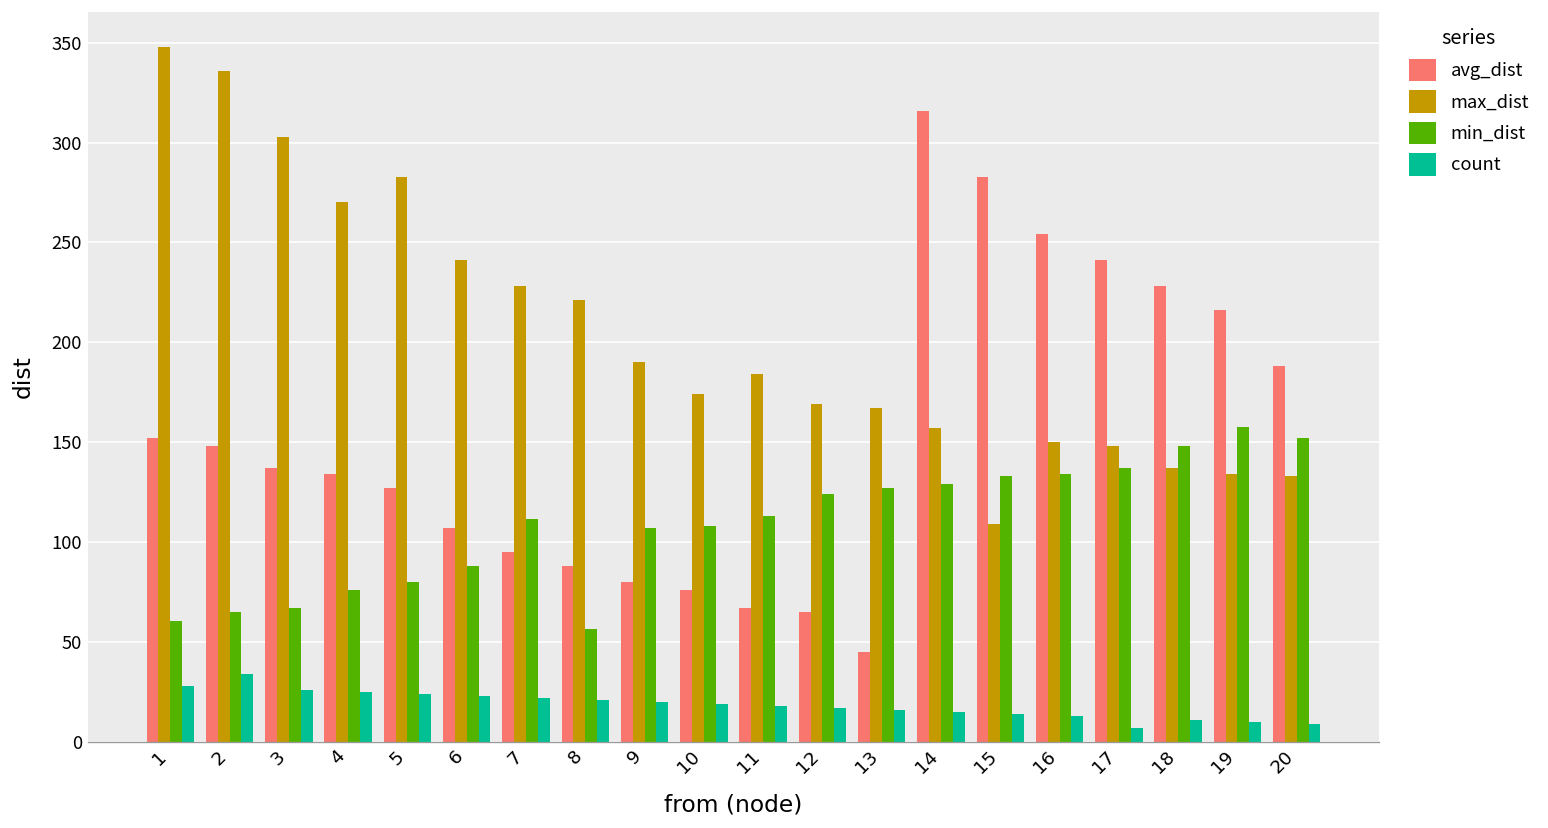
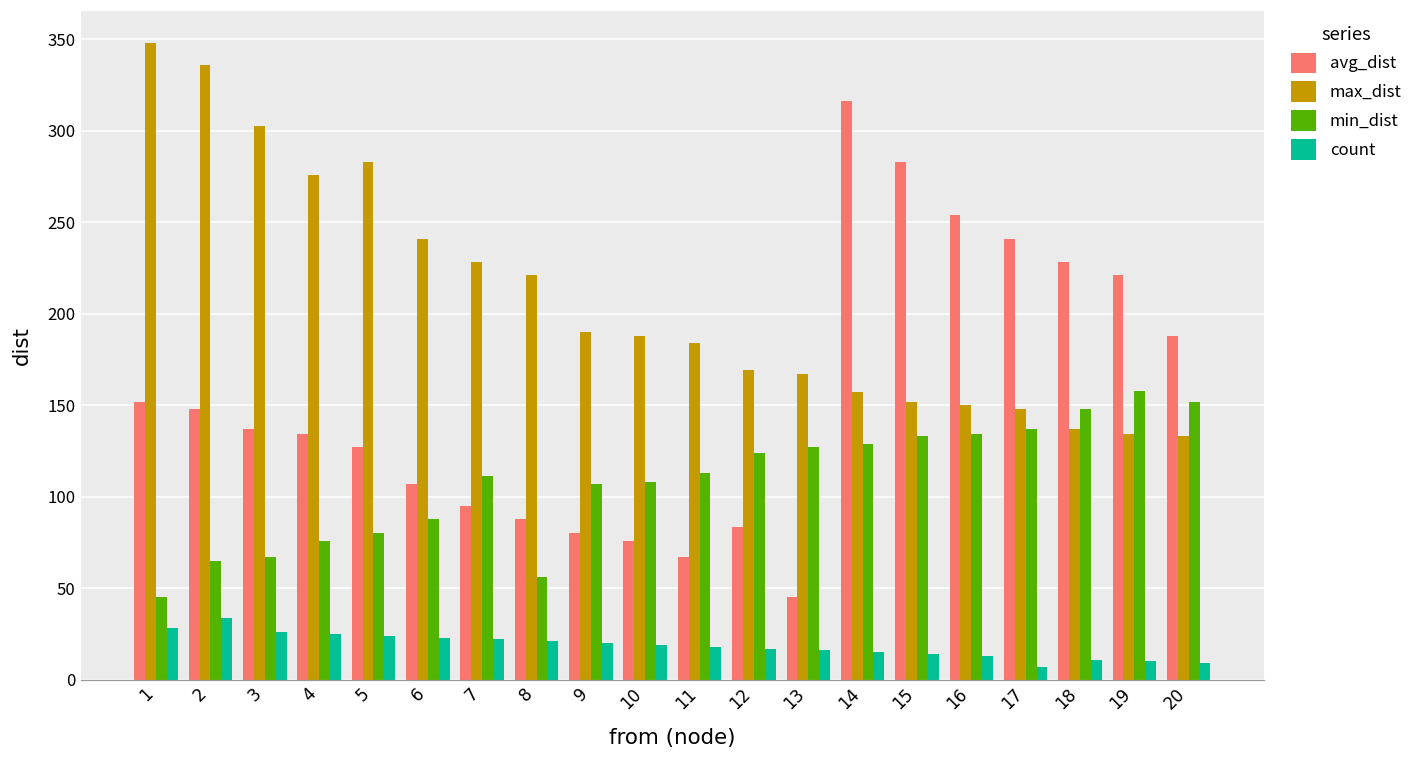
  {
    "avg_dist": {
      "1": 152,
      "2": 148,
      "3": 137,
      "4": 134,
      "5": 127,
      "6": 107,
      "7": 95,
      "8": 88,
      "9": 80,
      "10": 76,
      "11": 67,
-     "12": 65,
+     "12": 83,
      "13": 45,
      "14": 316,
      "15": 283,
      "16": 254,
      "17": 241,
      "18": 228,
-     "19": 216,
+     "19": 221,
      "20": 188
    },
    "max_dist": {
      "1": 348,
      "2": 336,
      "3": 303,
-     "4": 270,
+     "4": 276,
      "5": 283,
      "6": 241,
      "7": 228,
      "8": 221,
      "9": 190,
-     "10": 174,
+     "10": 188,
      "11": 184,
      "12": 169,
      "13": 167,
      "14": 157,
-     "15": 109,
+     "15": 152,
      "16": 150,
      "17": 148,
      "18": 137,
      "19": 134,
      "20": 133
    },
    "min_dist": {
-     "1": 60,
+     "1": 45,
      "2": 65,
      "3": 67,
      "4": 76,
      "5": 80,
      "6": 88,
      "7": 111,
      "8": 56,
      "9": 107,
      "10": 108,
      "11": 113,
      "12": 124,
      "13": 127,
      "14": 129,
      "15": 133,
      "16": 134,
      "17": 137,
      "18": 148,
      "19": 158,
      "20": 152
    },
    "count": {
      "1": 28,
      "2": 34,
      "3": 26,
      "4": 25,
      "5": 24,
      "6": 23,
      "7": 22,
      "8": 21,
      "9": 20,
      "10": 19,
      "11": 18,
      "12": 17,
      "13": 16,
      "14": 15,
      "15": 14,
      "16": 13,
      "17": 7,
      "18": 11,
      "19": 10,
      "20": 9
    }
  }
